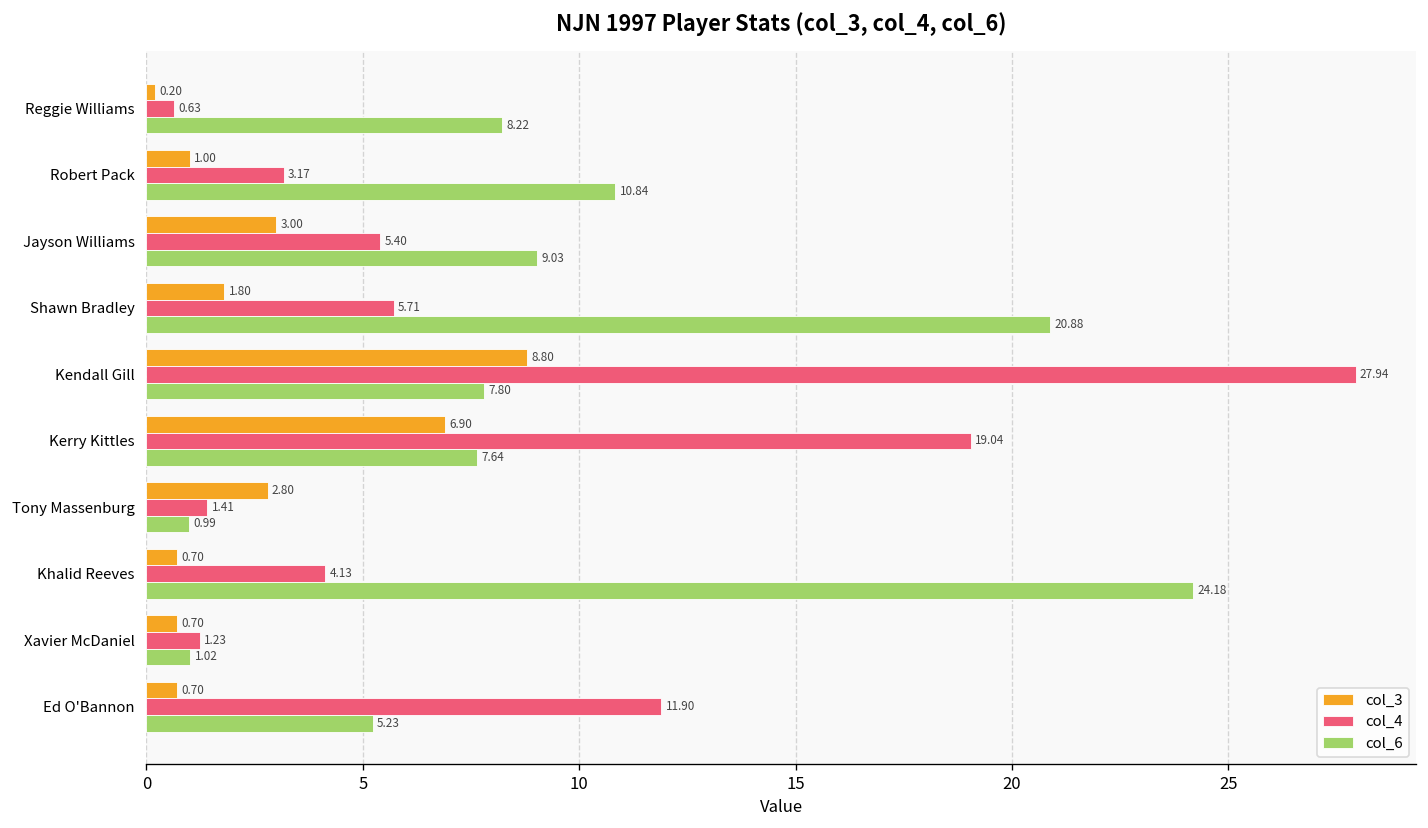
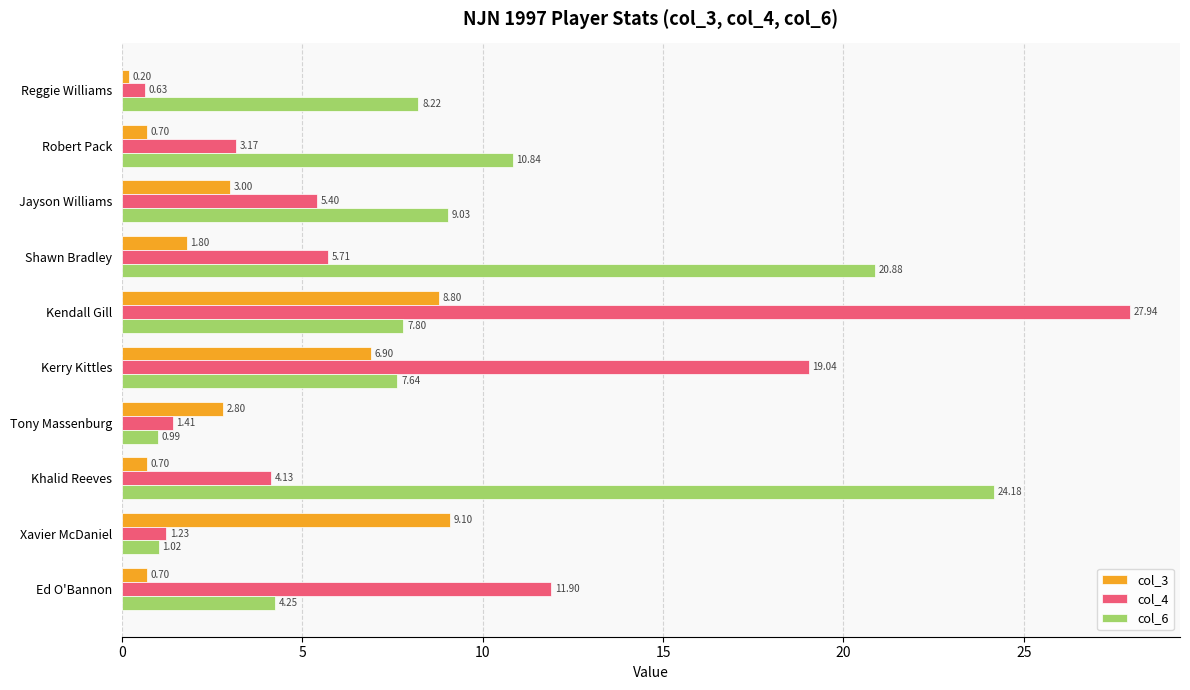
  {
    "col_3": {
      "Reggie Williams": 0.20,
-     "Robert Pack": 1.00,
+     "Robert Pack": 0.70,
      "Jayson Williams": 3.00,
      "Shawn Bradley": 1.80,
      "Kendall Gill": 8.80,
      "Kerry Kittles": 6.90,
      "Tony Massenburg": 2.80,
      "Khalid Reeves": 0.70,
-     "Xavier McDaniel": 0.70,
+     "Xavier McDaniel": 9.10,
      "Ed O'Bannon": 0.70
    },
    "col_4": {
      "Reggie Williams": 0.63,
      "Robert Pack": 3.17,
      "Jayson Williams": 5.40,
      "Shawn Bradley": 5.71,
      "Kendall Gill": 27.94,
      "Kerry Kittles": 19.04,
      "Tony Massenburg": 1.41,
      "Khalid Reeves": 4.13,
      "Xavier McDaniel": 1.23,
      "Ed O'Bannon": 11.90
    },
    "col_6": {
      "Reggie Williams": 8.22,
      "Robert Pack": 10.84,
      "Jayson Williams": 9.03,
      "Shawn Bradley": 20.88,
      "Kendall Gill": 7.80,
      "Kerry Kittles": 7.64,
      "Tony Massenburg": 0.99,
      "Khalid Reeves": 24.18,
      "Xavier McDaniel": 1.02,
-     "Ed O'Bannon": 5.23
+     "Ed O'Bannon": 4.25
    }
  }
